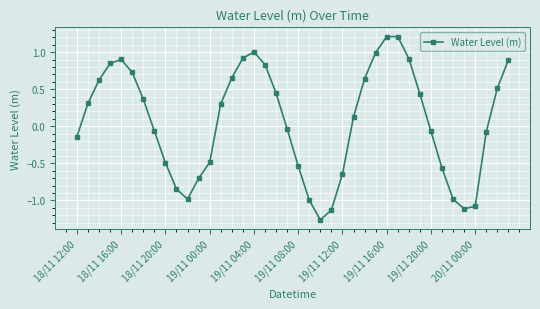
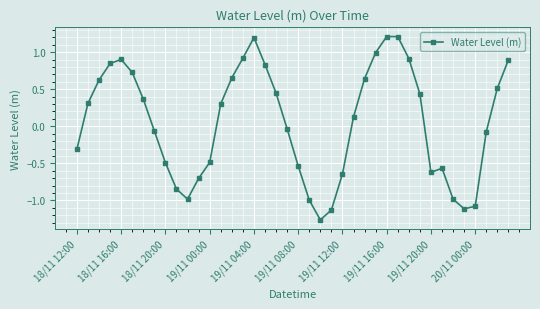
  {
-   "18/11 12:00": -0.1,
+   "18/11 12:00": -0.3,
    "18/11 16:00": 0.9,
    "18/11 20:00": -0.5,
    "19/11 00:00": -0.5,
-   "19/11 04:00": 1.0,
+   "19/11 04:00": 1.2,
    "19/11 08:00": -0.5,
    "19/11 12:00": -0.6,
    "19/11 16:00": 1.2,
-   "19/11 20:00": -0.1,
+   "19/11 20:00": -0.6,
    "20/11 00:00": -1.1
  }
